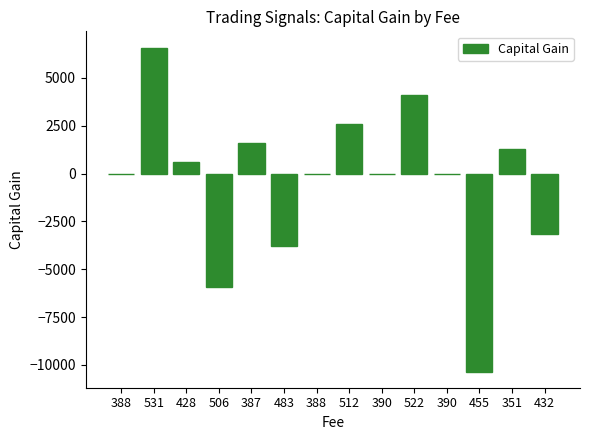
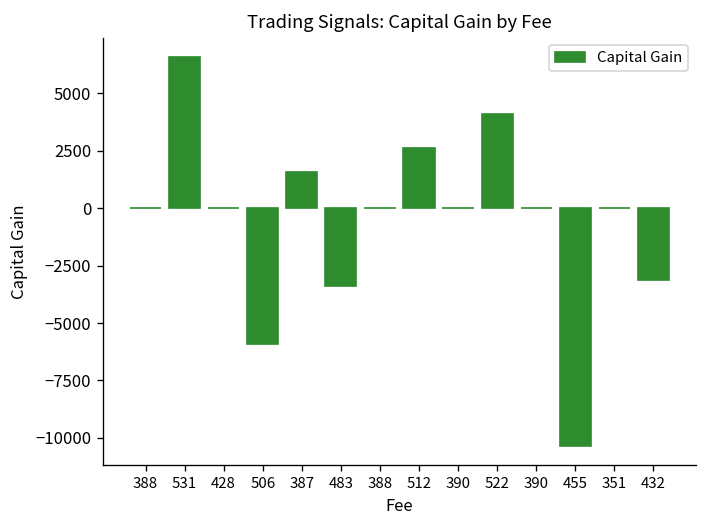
  {
    "531": 6600,
-   "428": 600,
+   "428": 0,
    "506": -5900,
    "387": 1600,
-   "483": -3800,
+   "483": -3400,
    "512": 2600,
    "522": 4100,
    "455": -10300,
-   "351": 1300,
+   "351": 0,
    "432": -3100
  }
